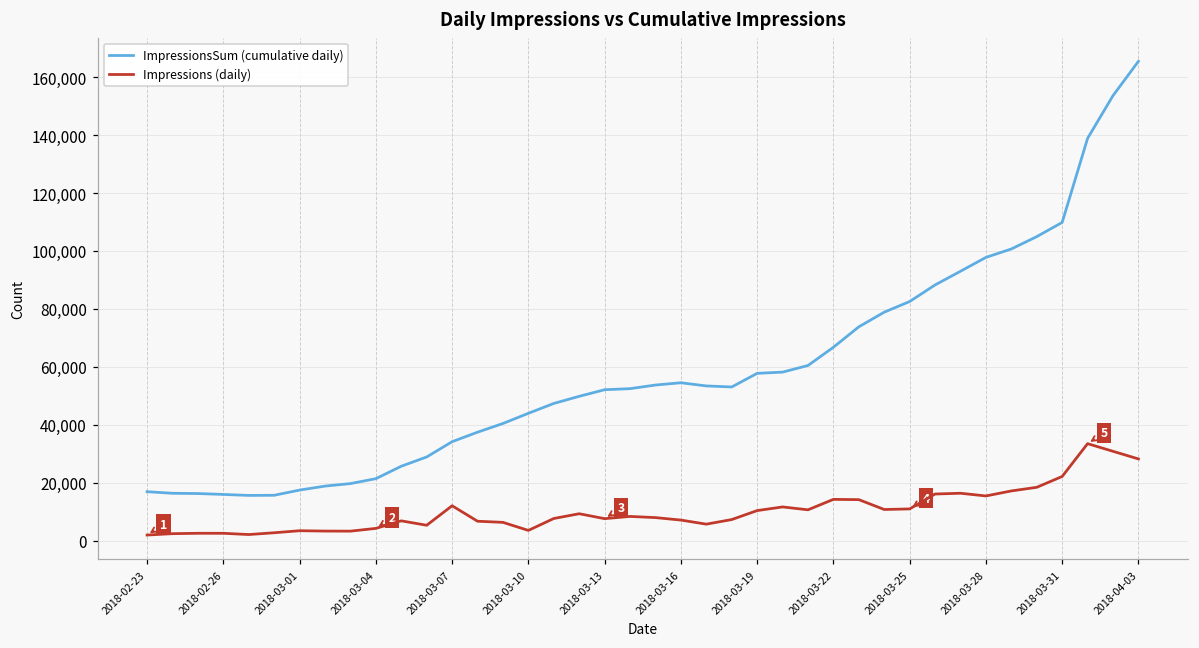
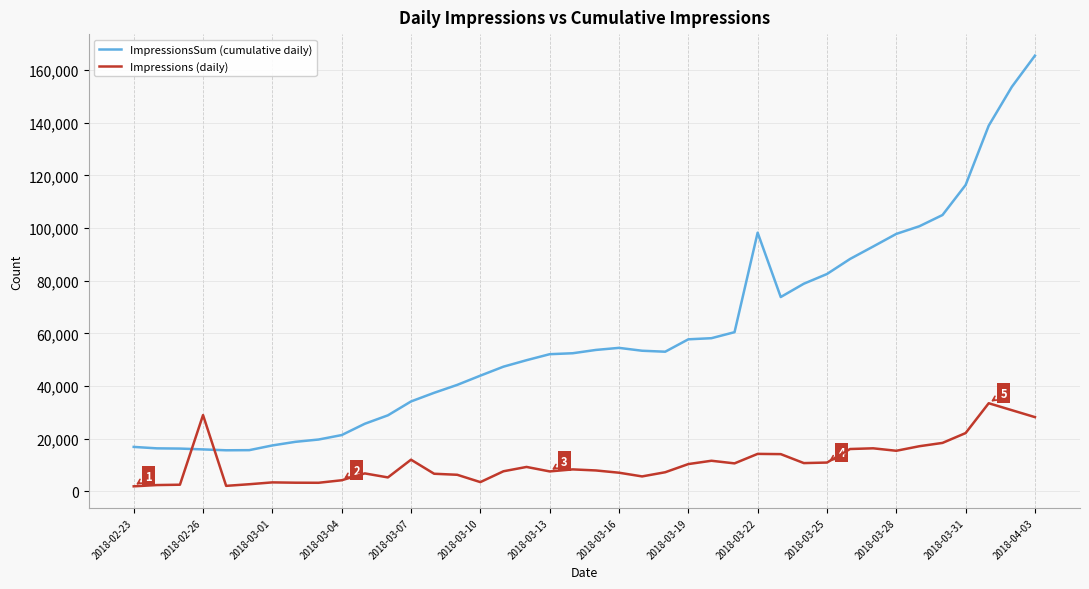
  {
    "ImpressionsSum (cumulative daily)": {
      "2018-02-23": "17,000",
      "2018-02-26": "16,000",
      "2018-03-01": "17,000",
      "2018-03-04": "21,000",
      "2018-03-07": "34,000",
      "2018-03-10": "44,000",
      "2018-03-13": "52,000",
      "2018-03-16": "54,000",
      "2018-03-19": "58,000",
-     "2018-03-22": "67,000",
+     "2018-03-22": "98,000",
      "2018-03-25": "83,000",
      "2018-03-28": "98,000",
-     "2018-03-31": "110,000",
+     "2018-03-31": "116,000",
      "2018-04-03": "165,000"
    },
    "Impressions (daily)": {
-     "2018-02-26": "3,000",
+     "2018-02-26": "29,000",
      "2018-03-01": "3,000",
      "2018-03-07": "12,000",
      "2018-03-10": "3,000",
      "2018-03-16": "7,000",
      "2018-03-19": "10,000",
      "2018-03-22": "14,000",
      "2018-03-28": "15,000",
      "2018-03-31": "22,000",
      "2018-04-03": "28,000"
    }
  }
